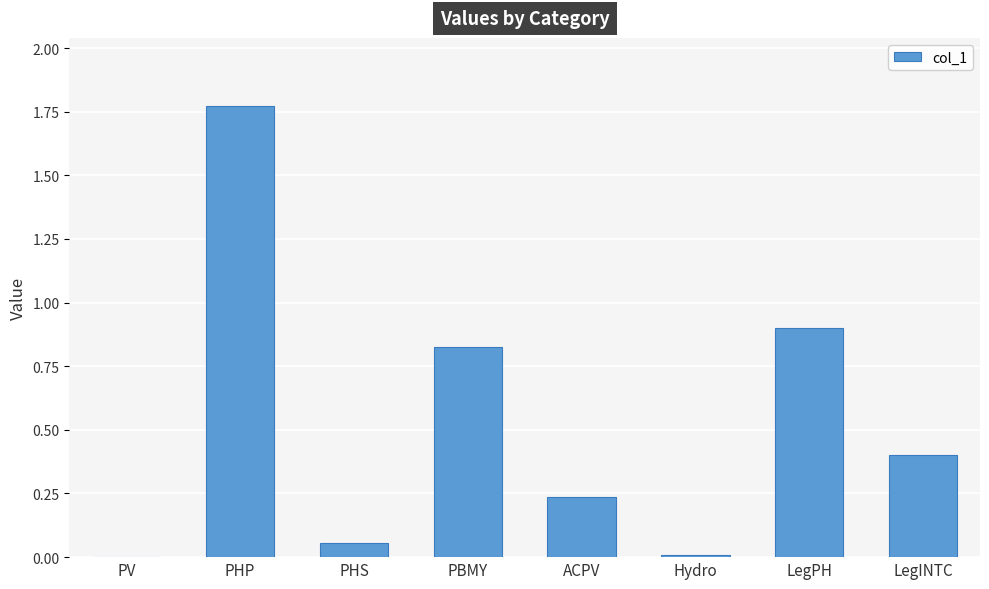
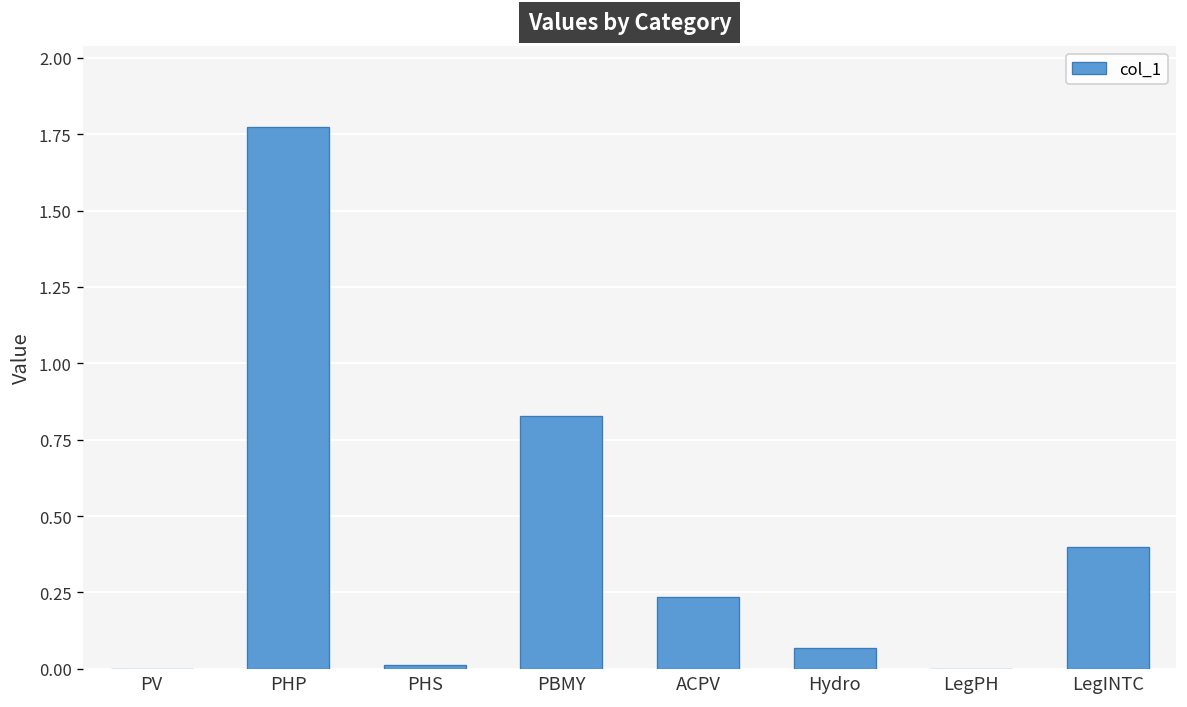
  {
    "PHP": 1.77,
-   "PHS": 0.06,
+   "PHS": 0.01,
    "PBMY": 0.83,
    "ACPV": 0.23,
-   "Hydro": 0.01,
-   "LegPH": 0.9,
+   "Hydro": 0.07,
+   "LegPH": 0.0,
    "LegINTC": 0.40
  }
